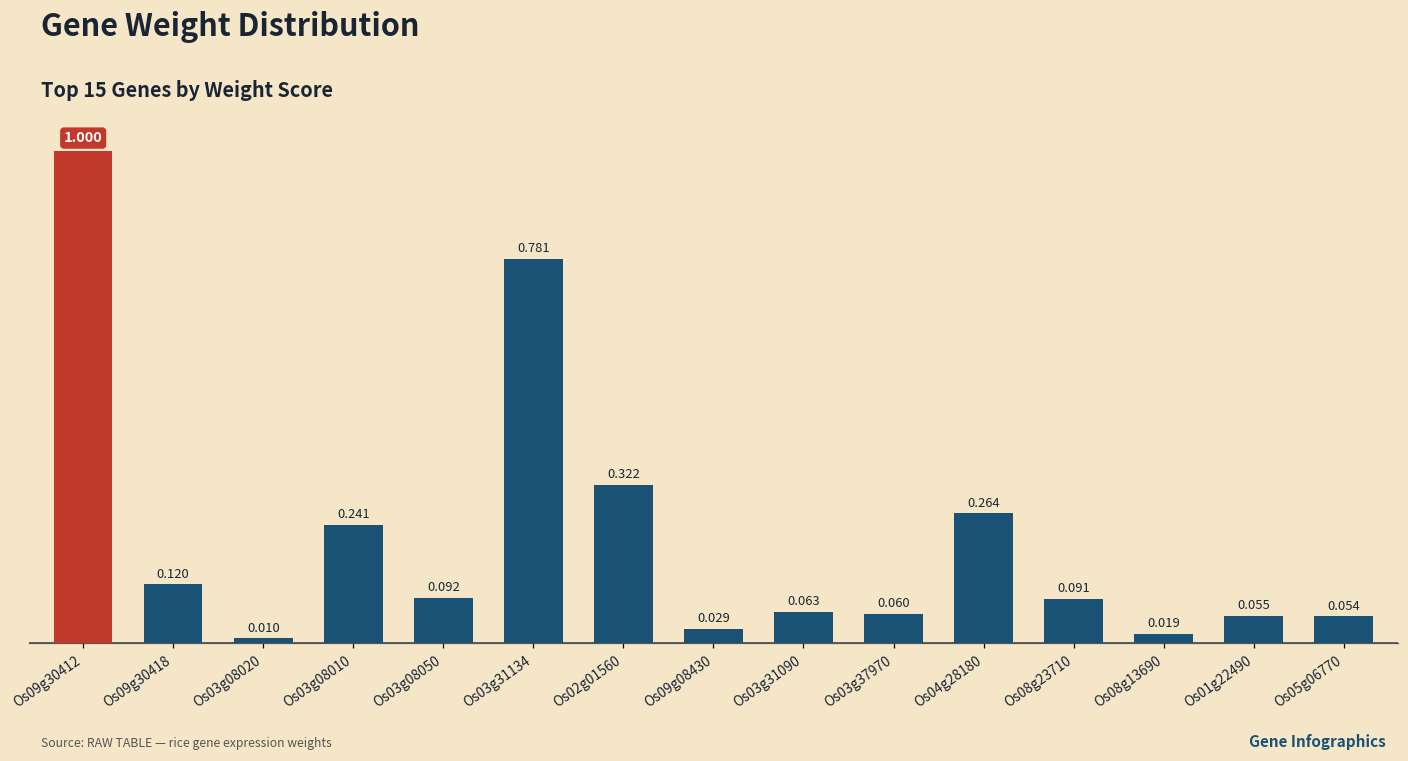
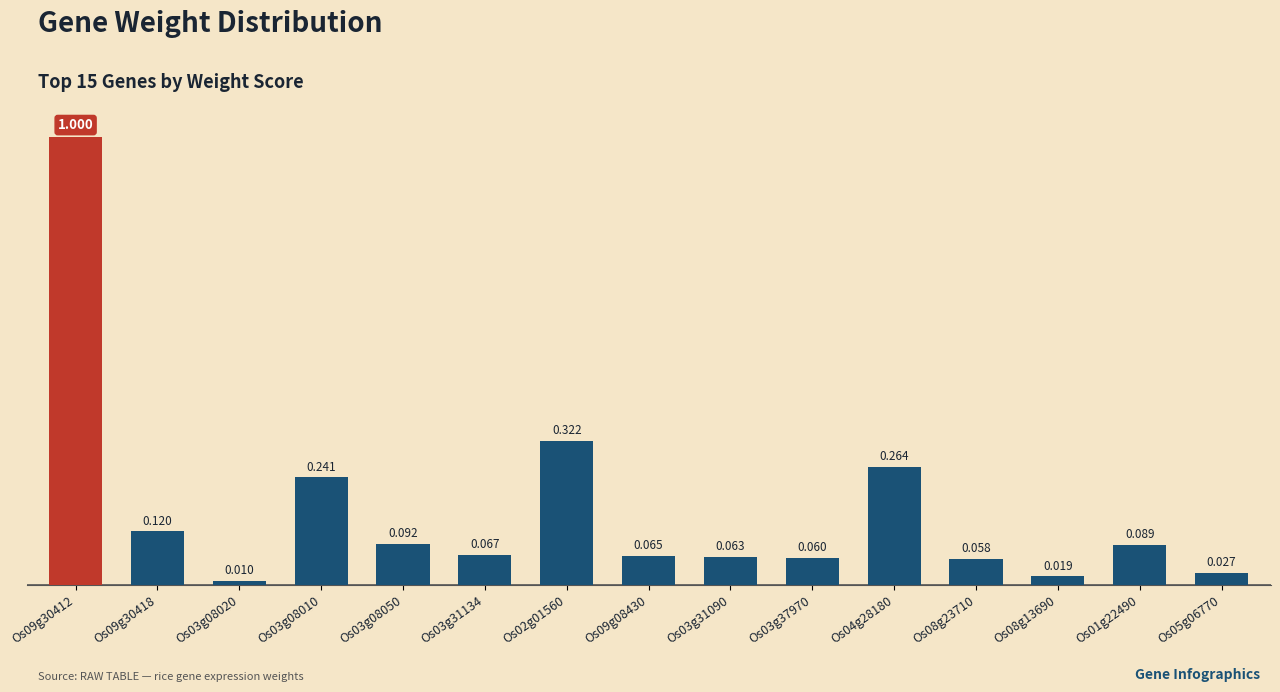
  {
    "Os09g30418": 0.120,
    "Os03g08020": 0.010,
    "Os03g08010": 0.241,
    "Os03g08050": 0.092,
-   "Os03g31134": 0.781,
+   "Os03g31134": 0.067,
    "Os02g01560": 0.322,
-   "Os09g08430": 0.029,
+   "Os09g08430": 0.065,
    "Os03g31090": 0.063,
    "Os03g37970": 0.060,
    "Os04g28180": 0.264,
-   "Os08g23710": 0.091,
+   "Os08g23710": 0.058,
    "Os08g13690": 0.019,
-   "Os01g22490": 0.055,
-   "Os05g06770": 0.054
+   "Os01g22490": 0.089,
+   "Os05g06770": 0.027
  }
